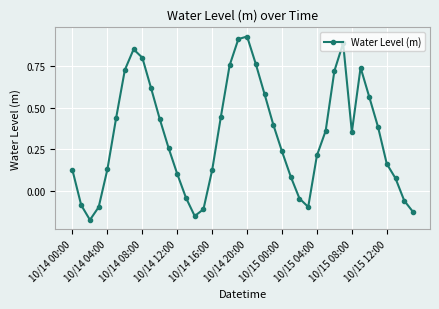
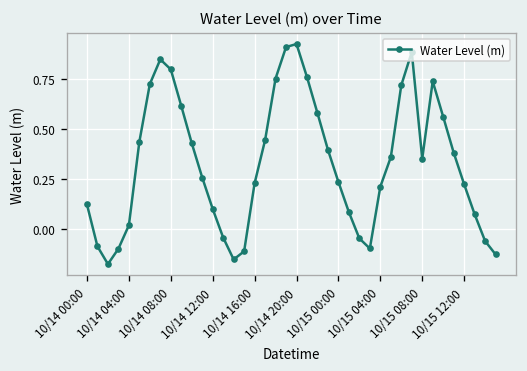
  {
    "10/14 00:00": 0.12,
-   "10/14 04:00": 0.13,
+   "10/14 04:00": 0.02,
    "10/14 08:00": 0.80,
    "10/14 12:00": 0.10,
-   "10/14 16:00": 0.13,
+   "10/14 16:00": 0.23,
    "10/14 20:00": 0.93,
    "10/15 00:00": 0.24,
    "10/15 04:00": 0.21,
    "10/15 08:00": 0.35,
-   "10/15 12:00": 0.16
+   "10/15 12:00": 0.23
  }
